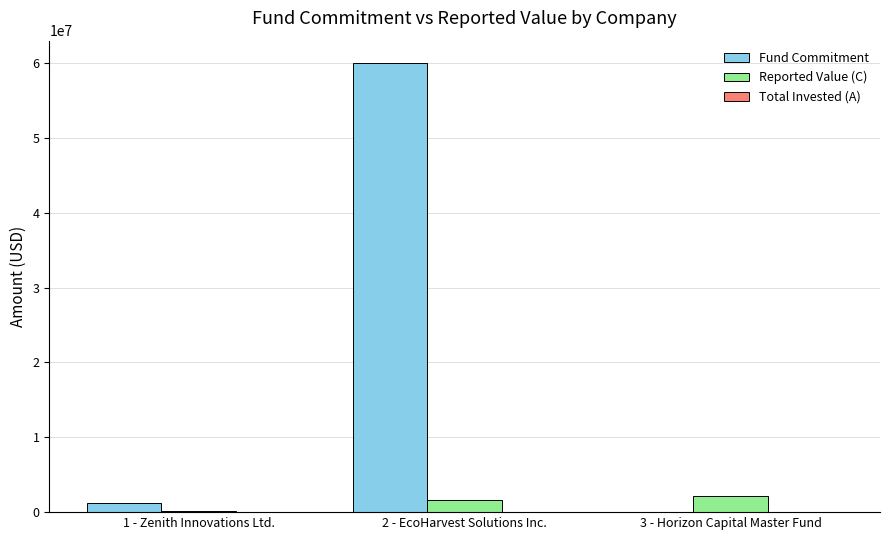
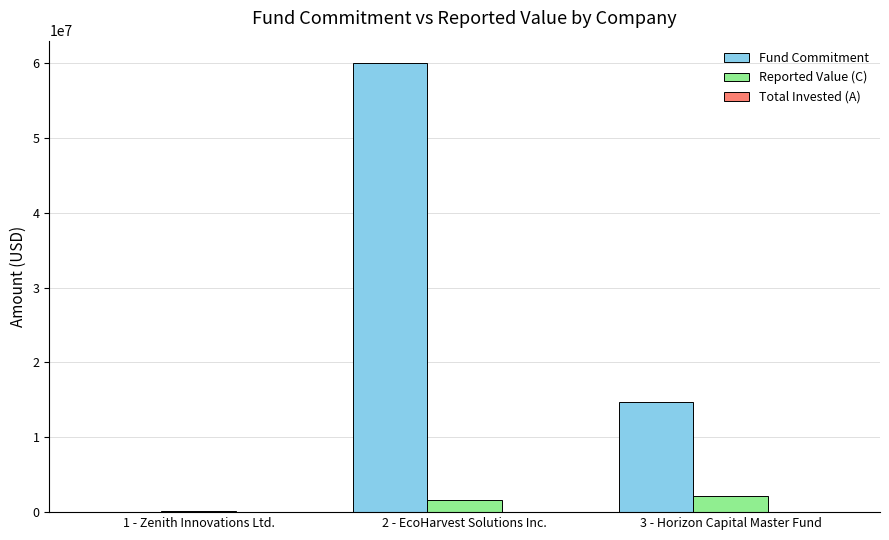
  {
    "Fund Commitment": {
-     "1 - Zenith Innovations Ltd.": 1000000,
+     "1 - Zenith Innovations Ltd.": 0,
      "2 - EcoHarvest Solutions Inc.": 60000000,
-     "3 - Horizon Capital Master Fund": 0
+     "3 - Horizon Capital Master Fund": 15000000
    },
    "Reported Value (C)": {
      "2 - EcoHarvest Solutions Inc.": 2000000,
      "3 - Horizon Capital Master Fund": 2000000
    },
    "Total Invested (A)": {
      "1 - Zenith Innovations Ltd.": 0,
      "2 - EcoHarvest Solutions Inc.": 0,
      "3 - Horizon Capital Master Fund": 0
    }
  }
